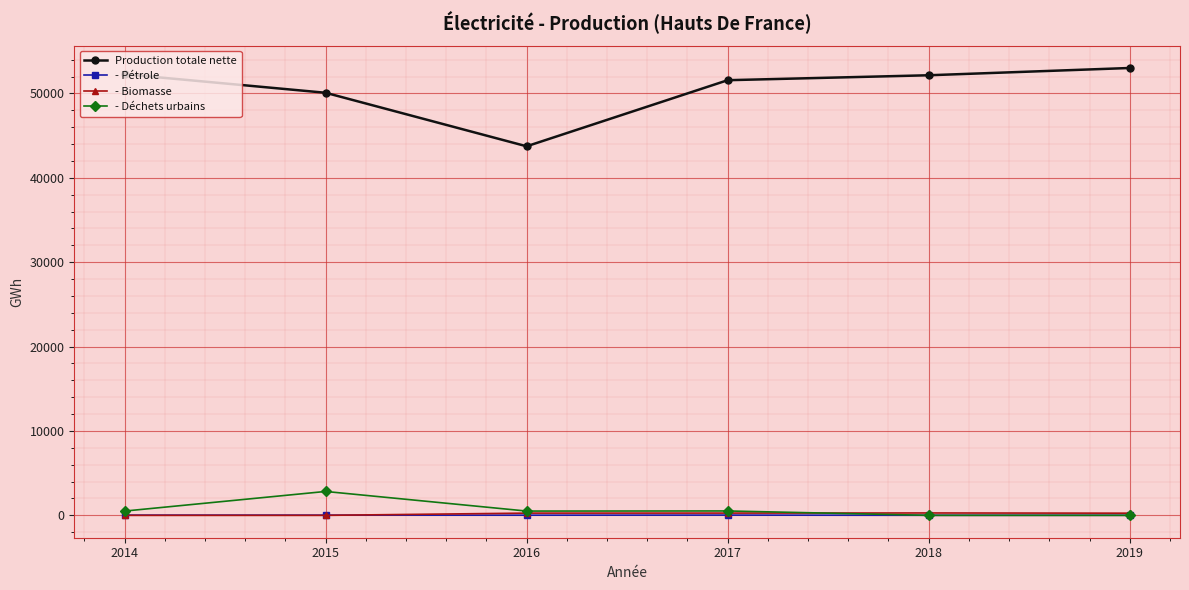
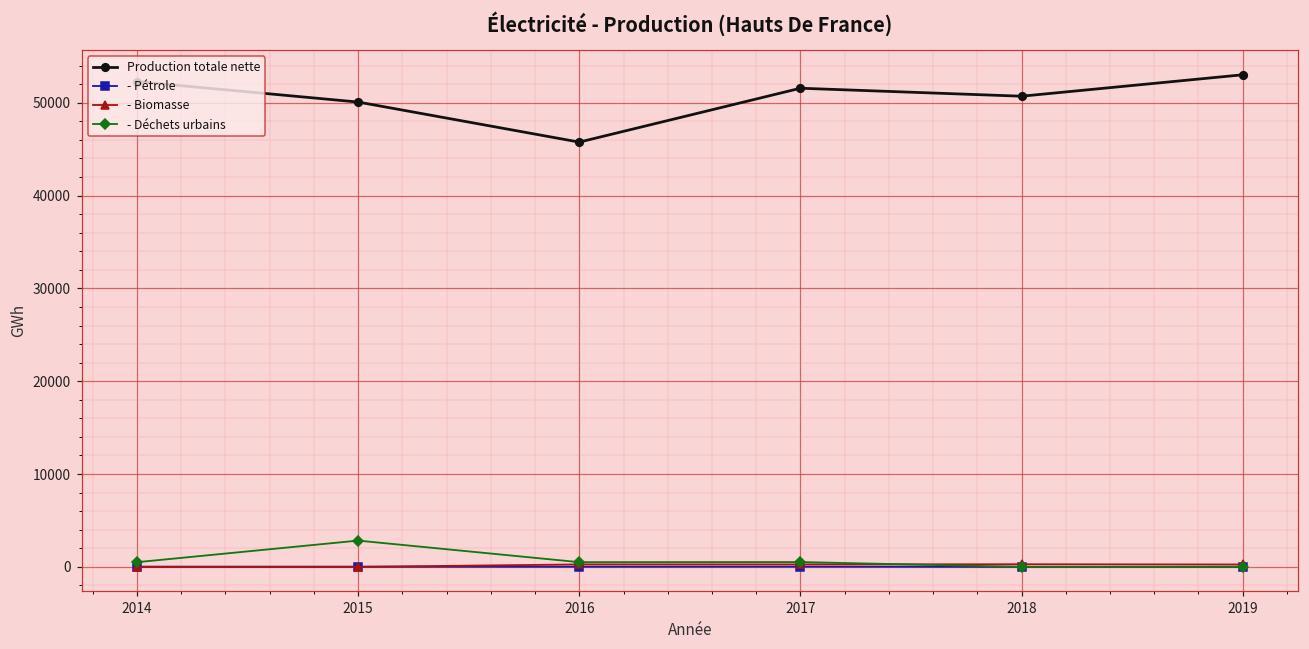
  {
    "Production totale nette": {
      "2015": 50000,
-     "2016": 44000,
+     "2016": 46000,
      "2017": 52000,
-     "2018": 52000,
+     "2018": 51000,
      "2019": 53000
    },
    "- Déchets urbains": {
      "2014": 1000,
      "2015": 3000
    }
  }
